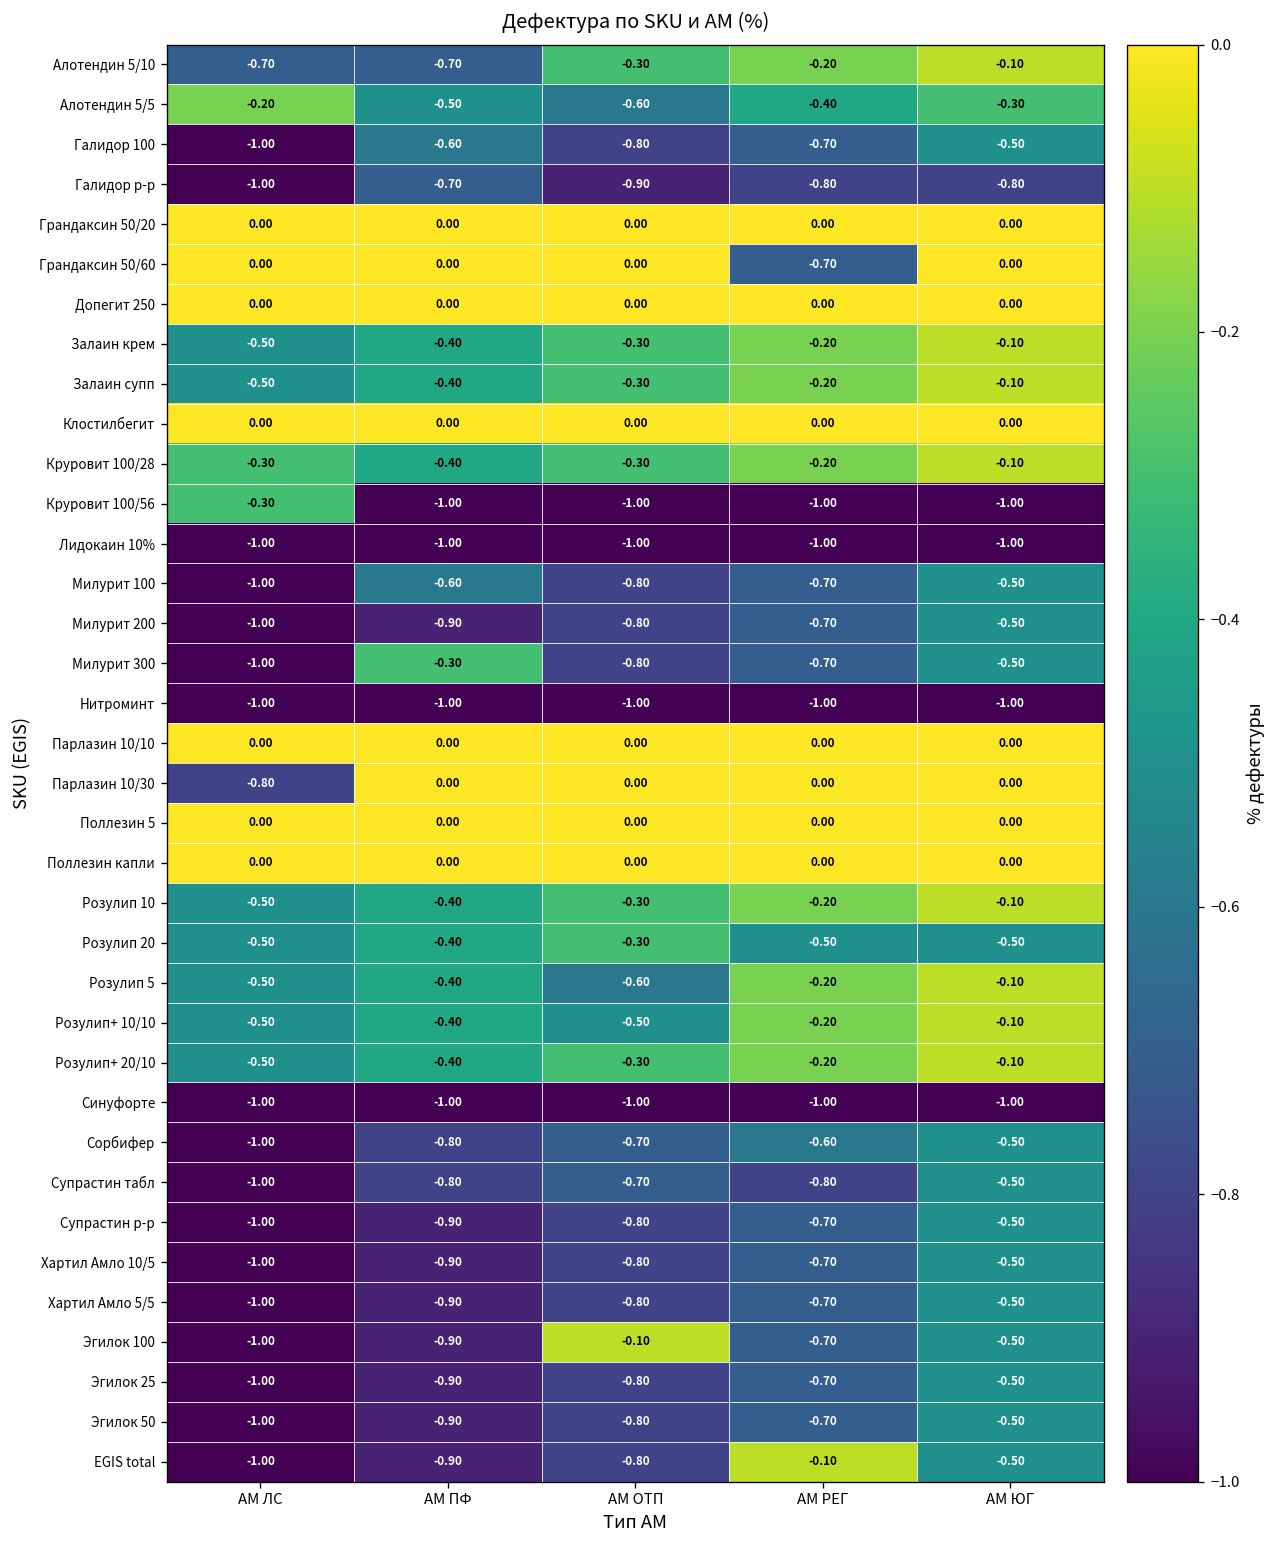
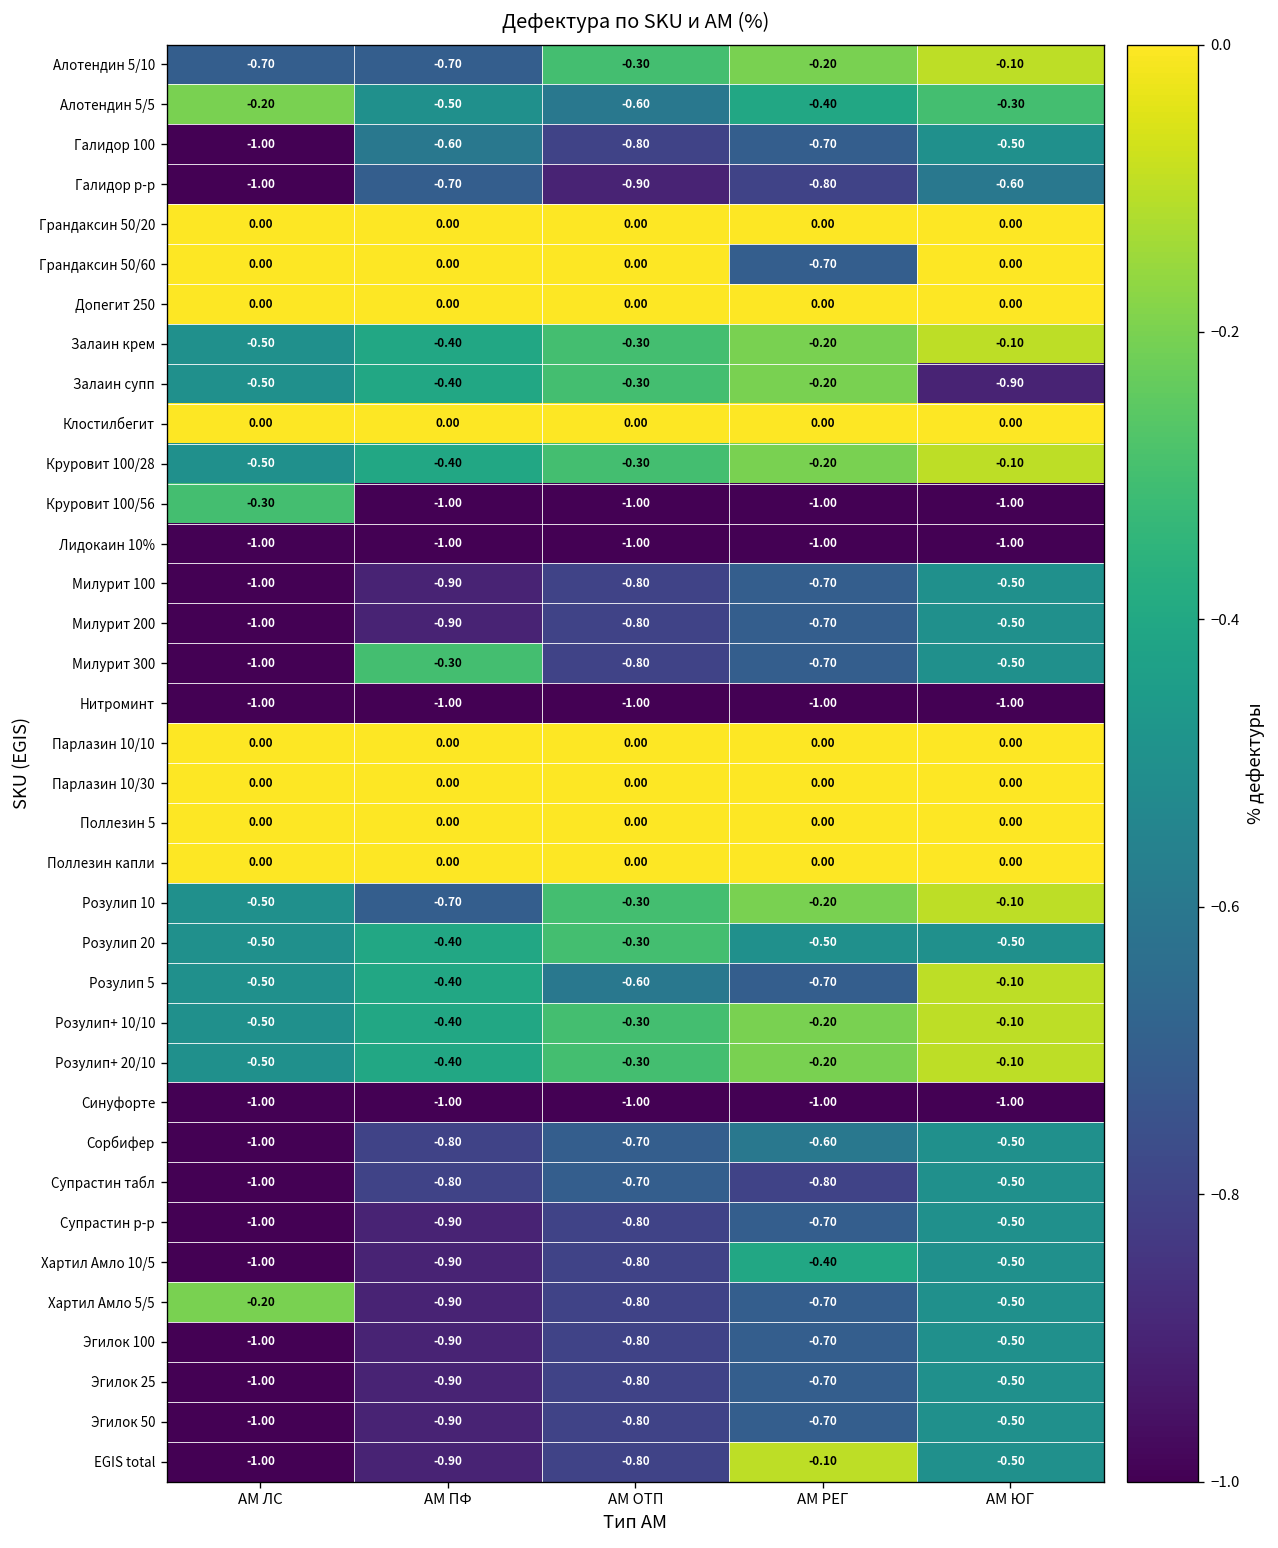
  {
    "Алотендин 5/10": {
      "АМ ЛС": -0.70,
      "АМ ПФ": -0.70,
      "АМ ОТП": -0.30,
      "АМ РЕГ": -0.20,
      "АМ ЮГ": -0.10
    },
    "Алотендин 5/5": {
      "АМ ЛС": -0.20,
      "АМ ПФ": -0.50,
      "АМ ОТП": -0.60,
      "АМ РЕГ": -0.40,
      "АМ ЮГ": -0.30
    },
    "Галидор 100": {
      "АМ ЛС": -1.00,
      "АМ ПФ": -0.60,
      "АМ ОТП": -0.80,
      "АМ РЕГ": -0.70,
      "АМ ЮГ": -0.50
    },
    "Галидор р-р": {
      "АМ ЛС": -1.00,
      "АМ ПФ": -0.70,
      "АМ ОТП": -0.90,
      "АМ РЕГ": -0.80,
-     "АМ ЮГ": -0.80
+     "АМ ЮГ": -0.60
    },
    "Грандаксин 50/20": {
      "АМ ЛС": 0.00,
      "АМ ПФ": 0.00,
      "АМ ОТП": 0.00,
      "АМ РЕГ": 0.00,
      "АМ ЮГ": 0.00
    },
    "Грандаксин 50/60": {
      "АМ ЛС": 0.00,
      "АМ ПФ": 0.00,
      "АМ ОТП": 0.00,
      "АМ РЕГ": -0.70,
      "АМ ЮГ": 0.00
    },
    "Допегит 250": {
      "АМ ЛС": 0.00,
      "АМ ПФ": 0.00,
      "АМ ОТП": 0.00,
      "АМ РЕГ": 0.00,
      "АМ ЮГ": 0.00
    },
    "Залаин крем": {
      "АМ ЛС": -0.50,
      "АМ ПФ": -0.40,
      "АМ ОТП": -0.30,
      "АМ РЕГ": -0.20,
      "АМ ЮГ": -0.10
    },
    "Залаин супп": {
      "АМ ЛС": -0.50,
      "АМ ПФ": -0.40,
      "АМ ОТП": -0.30,
      "АМ РЕГ": -0.20,
-     "АМ ЮГ": -0.10
+     "АМ ЮГ": -0.90
    },
    "Клостилбегит": {
      "АМ ЛС": 0.00,
      "АМ ПФ": 0.00,
      "АМ ОТП": 0.00,
      "АМ РЕГ": 0.00,
      "АМ ЮГ": 0.00
    },
    "Круровит 100/28": {
-     "АМ ЛС": -0.30,
+     "АМ ЛС": -0.50,
      "АМ ПФ": -0.40,
      "АМ ОТП": -0.30,
      "АМ РЕГ": -0.20,
      "АМ ЮГ": -0.10
    },
    "Круровит 100/56": {
      "АМ ЛС": -0.30,
      "АМ ПФ": -1.00,
      "АМ ОТП": -1.00,
      "АМ РЕГ": -1.00,
      "АМ ЮГ": -1.00
    },
    "Лидокаин 10%": {
      "АМ ЛС": -1.00,
      "АМ ПФ": -1.00,
      "АМ ОТП": -1.00,
      "АМ РЕГ": -1.00,
      "АМ ЮГ": -1.00
    },
    "Милурит 100": {
      "АМ ЛС": -1.00,
-     "АМ ПФ": -0.60,
+     "АМ ПФ": -0.90,
      "АМ ОТП": -0.80,
      "АМ РЕГ": -0.70,
      "АМ ЮГ": -0.50
    },
    "Милурит 200": {
      "АМ ЛС": -1.00,
      "АМ ПФ": -0.90,
      "АМ ОТП": -0.80,
      "АМ РЕГ": -0.70,
      "АМ ЮГ": -0.50
    },
    "Милурит 300": {
      "АМ ЛС": -1.00,
      "АМ ПФ": -0.30,
      "АМ ОТП": -0.80,
      "АМ РЕГ": -0.70,
      "АМ ЮГ": -0.50
    },
    "Нитроминт": {
      "АМ ЛС": -1.00,
      "АМ ПФ": -1.00,
      "АМ ОТП": -1.00,
      "АМ РЕГ": -1.00,
      "АМ ЮГ": -1.00
    },
    "Парлазин 10/10": {
      "АМ ЛС": 0.00,
      "АМ ПФ": 0.00,
      "АМ ОТП": 0.00,
      "АМ РЕГ": 0.00,
      "АМ ЮГ": 0.00
    },
    "Парлазин 10/30": {
-     "АМ ЛС": -0.80,
+     "АМ ЛС": 0.00,
      "АМ ПФ": 0.00,
      "АМ ОТП": 0.00,
      "АМ РЕГ": 0.00,
      "АМ ЮГ": 0.00
    },
    "Поллезин 5": {
      "АМ ЛС": 0.00,
      "АМ ПФ": 0.00,
      "АМ ОТП": 0.00,
      "АМ РЕГ": 0.00,
      "АМ ЮГ": 0.00
    },
    "Поллезин капли": {
      "АМ ЛС": 0.00,
      "АМ ПФ": 0.00,
      "АМ ОТП": 0.00,
      "АМ РЕГ": 0.00,
      "АМ ЮГ": 0.00
    },
    "Розулип 10": {
      "АМ ЛС": -0.50,
-     "АМ ПФ": -0.40,
+     "АМ ПФ": -0.70,
      "АМ ОТП": -0.30,
      "АМ РЕГ": -0.20,
      "АМ ЮГ": -0.10
    },
    "Розулип 20": {
      "АМ ЛС": -0.50,
      "АМ ПФ": -0.40,
      "АМ ОТП": -0.30,
      "АМ РЕГ": -0.50,
      "АМ ЮГ": -0.50
    },
    "Розулип 5": {
      "АМ ЛС": -0.50,
      "АМ ПФ": -0.40,
      "АМ ОТП": -0.60,
-     "АМ РЕГ": -0.20,
+     "АМ РЕГ": -0.70,
      "АМ ЮГ": -0.10
    },
    "Розулип+ 10/10": {
      "АМ ЛС": -0.50,
      "АМ ПФ": -0.40,
-     "АМ ОТП": -0.50,
+     "АМ ОТП": -0.30,
      "АМ РЕГ": -0.20,
      "АМ ЮГ": -0.10
    },
    "Розулип+ 20/10": {
      "АМ ЛС": -0.50,
      "АМ ПФ": -0.40,
      "АМ ОТП": -0.30,
      "АМ РЕГ": -0.20,
      "АМ ЮГ": -0.10
    },
    "Синуфорте": {
      "АМ ЛС": -1.00,
      "АМ ПФ": -1.00,
      "АМ ОТП": -1.00,
      "АМ РЕГ": -1.00,
      "АМ ЮГ": -1.00
    },
    "Сорбифер": {
      "АМ ЛС": -1.00,
      "АМ ПФ": -0.80,
      "АМ ОТП": -0.70,
      "АМ РЕГ": -0.60,
      "АМ ЮГ": -0.50
    },
    "Супрастин табл": {
      "АМ ЛС": -1.00,
      "АМ ПФ": -0.80,
      "АМ ОТП": -0.70,
      "АМ РЕГ": -0.80,
      "АМ ЮГ": -0.50
    },
    "Супрастин р-р": {
      "АМ ЛС": -1.00,
      "АМ ПФ": -0.90,
      "АМ ОТП": -0.80,
      "АМ РЕГ": -0.70,
      "АМ ЮГ": -0.50
    },
    "Хартил Амло 10/5": {
      "АМ ЛС": -1.00,
      "АМ ПФ": -0.90,
      "АМ ОТП": -0.80,
-     "АМ РЕГ": -0.70,
+     "АМ РЕГ": -0.40,
      "АМ ЮГ": -0.50
    },
    "Хартил Амло 5/5": {
-     "АМ ЛС": -1.00,
+     "АМ ЛС": -0.20,
      "АМ ПФ": -0.90,
      "АМ ОТП": -0.80,
      "АМ РЕГ": -0.70,
      "АМ ЮГ": -0.50
    },
    "Эгилок 100": {
      "АМ ЛС": -1.00,
      "АМ ПФ": -0.90,
-     "АМ ОТП": -0.10,
+     "АМ ОТП": -0.80,
      "АМ РЕГ": -0.70,
      "АМ ЮГ": -0.50
    },
    "Эгилок 25": {
      "АМ ЛС": -1.00,
      "АМ ПФ": -0.90,
      "АМ ОТП": -0.80,
      "АМ РЕГ": -0.70,
      "АМ ЮГ": -0.50
    },
    "Эгилок 50": {
      "АМ ЛС": -1.00,
      "АМ ПФ": -0.90,
      "АМ ОТП": -0.80,
      "АМ РЕГ": -0.70,
      "АМ ЮГ": -0.50
    },
    "EGIS total": {
      "АМ ЛС": -1.00,
      "АМ ПФ": -0.90,
      "АМ ОТП": -0.80,
      "АМ РЕГ": -0.10,
      "АМ ЮГ": -0.50
    }
  }
